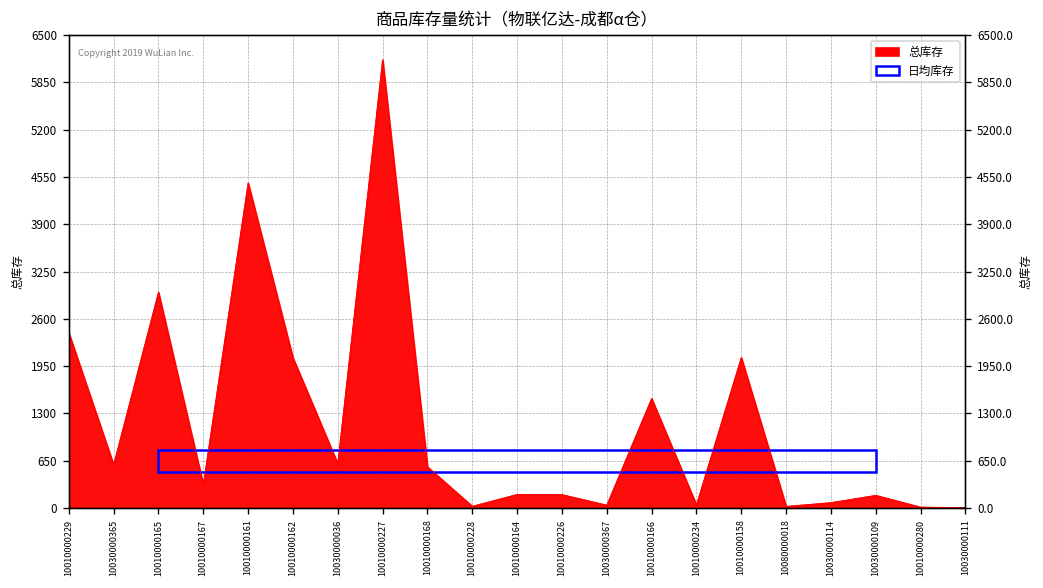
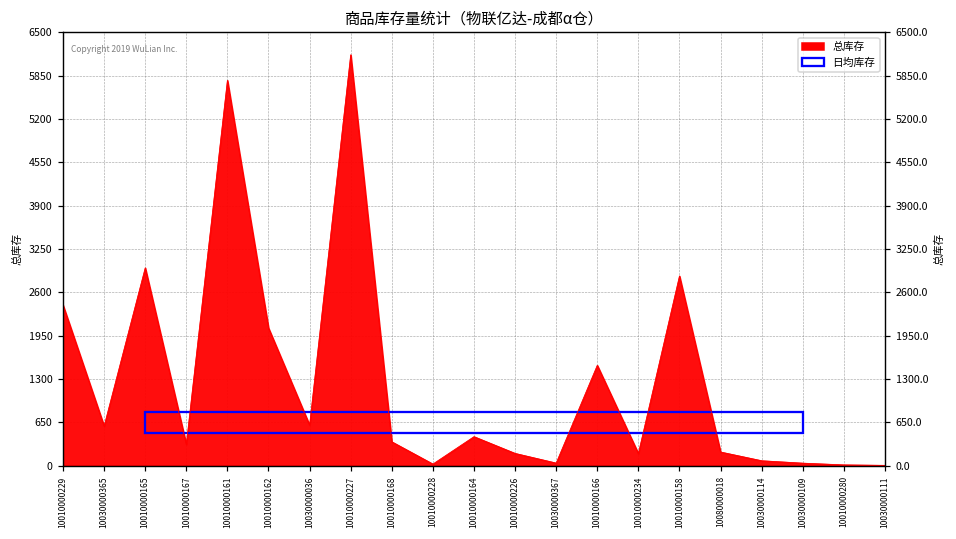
  {
    "10010000229": 2400,
    "10030000365": 600,
    "10010000165": 3000,
    "10010000167": 300,
-   "10010000161": 4500,
+   "10010000161": 5800,
    "10010000162": 2100,
    "10030000036": 600,
    "10010000227": 6200,
-   "10010000168": 600,
+   "10010000168": 400,
    "10010000228": 0,
-   "10010000164": 200,
+   "10010000164": 400,
    "10010000226": 200,
    "10030000367": 0,
    "10010000166": 1500,
-   "10010000234": 0,
-   "10010000158": 2100,
-   "10080000018": 0,
+   "10010000234": 200,
+   "10010000158": 2800,
+   "10080000018": 200,
    "10030000114": 100,
-   "10030000109": 200,
+   "10030000109": 0,
    "10010000280": 0,
    "10030000111": 0
  }
